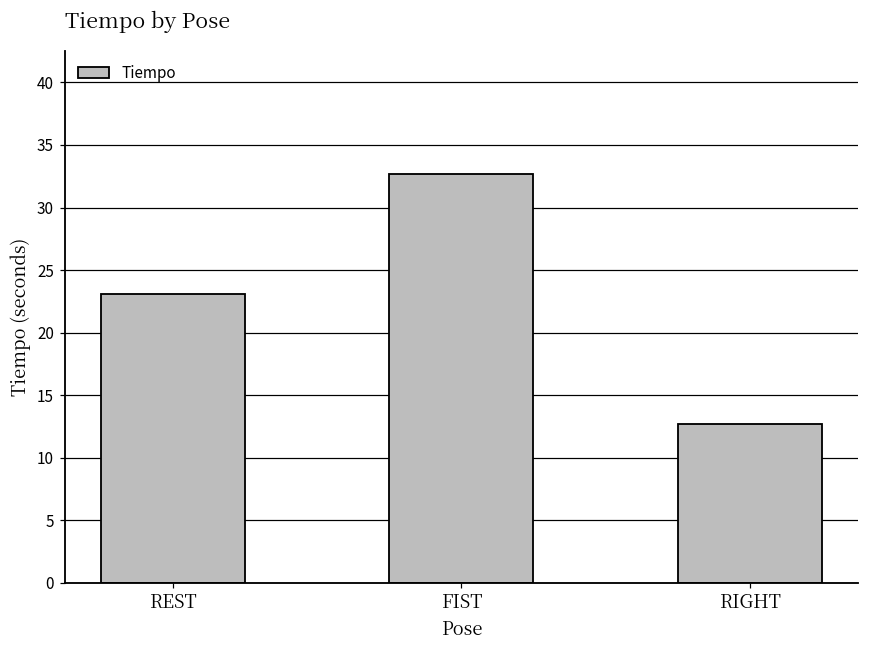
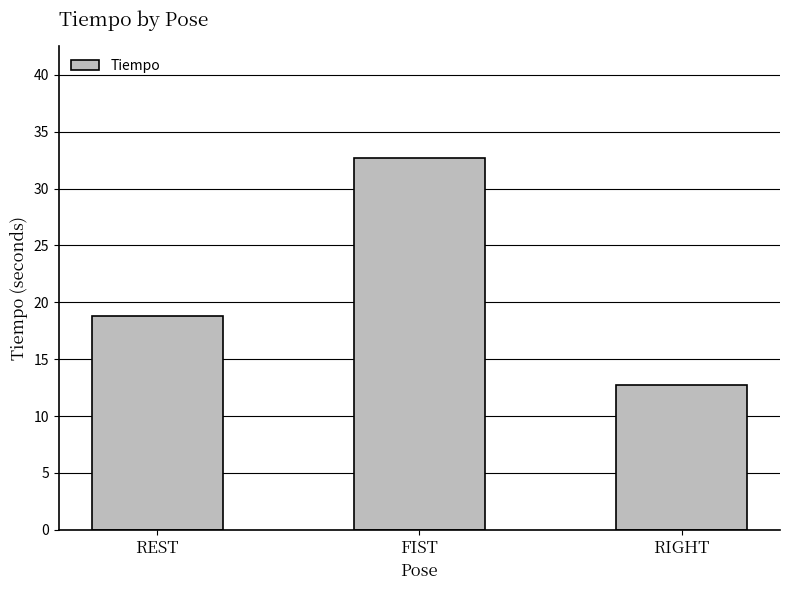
  {
-   "REST": 23.1,
+   "REST": 18.8,
    "FIST": 32.7,
    "RIGHT": 12.7
  }
